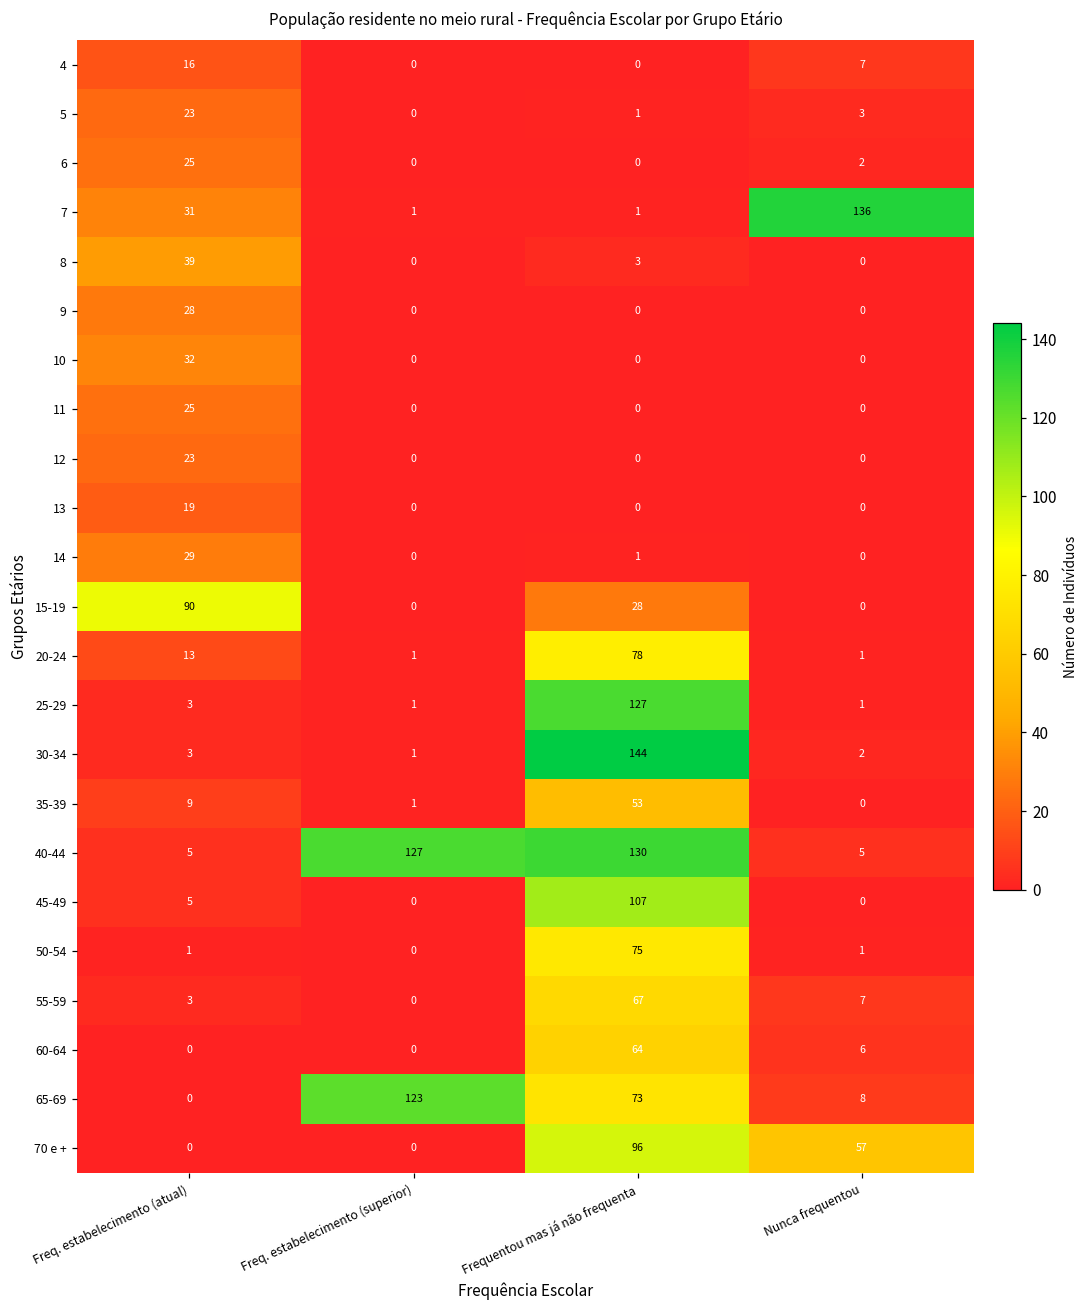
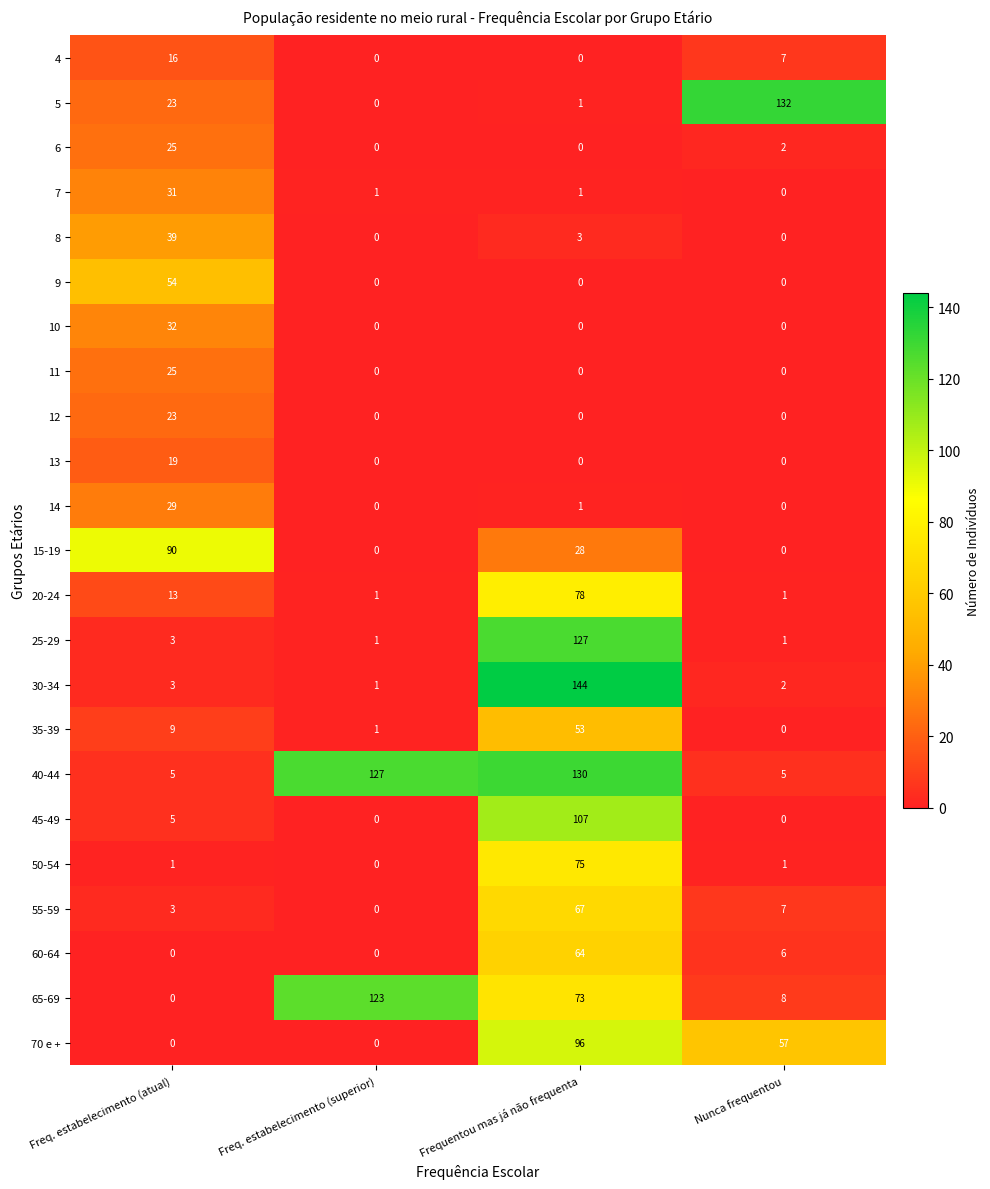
  {
    "4": {
      "Freq. estabelecimento (atual)": 16,
      "Freq. estabelecimento (superior)": 0,
      "Frequentou mas já não frequenta": 0,
      "Nunca frequentou": 7
    },
    "5": {
      "Freq. estabelecimento (atual)": 23,
      "Freq. estabelecimento (superior)": 0,
      "Frequentou mas já não frequenta": 1,
-     "Nunca frequentou": 3
+     "Nunca frequentou": 132
    },
    "6": {
      "Freq. estabelecimento (atual)": 25,
      "Freq. estabelecimento (superior)": 0,
      "Frequentou mas já não frequenta": 0,
      "Nunca frequentou": 2
    },
    "7": {
      "Freq. estabelecimento (atual)": 31,
      "Freq. estabelecimento (superior)": 1,
      "Frequentou mas já não frequenta": 1,
-     "Nunca frequentou": 136
+     "Nunca frequentou": 0
    },
    "8": {
      "Freq. estabelecimento (atual)": 39,
      "Freq. estabelecimento (superior)": 0,
      "Frequentou mas já não frequenta": 3,
      "Nunca frequentou": 0
    },
    "9": {
-     "Freq. estabelecimento (atual)": 28,
+     "Freq. estabelecimento (atual)": 54,
      "Freq. estabelecimento (superior)": 0,
      "Frequentou mas já não frequenta": 0,
      "Nunca frequentou": 0
    },
    "10": {
      "Freq. estabelecimento (atual)": 32,
      "Freq. estabelecimento (superior)": 0,
      "Frequentou mas já não frequenta": 0,
      "Nunca frequentou": 0
    },
    "11": {
      "Freq. estabelecimento (atual)": 25,
      "Freq. estabelecimento (superior)": 0,
      "Frequentou mas já não frequenta": 0,
      "Nunca frequentou": 0
    },
    "12": {
      "Freq. estabelecimento (atual)": 23,
      "Freq. estabelecimento (superior)": 0,
      "Frequentou mas já não frequenta": 0,
      "Nunca frequentou": 0
    },
    "13": {
      "Freq. estabelecimento (atual)": 19,
      "Freq. estabelecimento (superior)": 0,
      "Frequentou mas já não frequenta": 0,
      "Nunca frequentou": 0
    },
    "14": {
      "Freq. estabelecimento (atual)": 29,
      "Freq. estabelecimento (superior)": 0,
      "Frequentou mas já não frequenta": 1,
      "Nunca frequentou": 0
    },
    "15-19": {
      "Freq. estabelecimento (atual)": 90,
      "Freq. estabelecimento (superior)": 0,
      "Frequentou mas já não frequenta": 28,
      "Nunca frequentou": 0
    },
    "20-24": {
      "Freq. estabelecimento (atual)": 13,
      "Freq. estabelecimento (superior)": 1,
      "Frequentou mas já não frequenta": 78,
      "Nunca frequentou": 1
    },
    "25-29": {
      "Freq. estabelecimento (atual)": 3,
      "Freq. estabelecimento (superior)": 1,
      "Frequentou mas já não frequenta": 127,
      "Nunca frequentou": 1
    },
    "30-34": {
      "Freq. estabelecimento (atual)": 3,
      "Freq. estabelecimento (superior)": 1,
      "Frequentou mas já não frequenta": 144,
      "Nunca frequentou": 2
    },
    "35-39": {
      "Freq. estabelecimento (atual)": 9,
      "Freq. estabelecimento (superior)": 1,
      "Frequentou mas já não frequenta": 53,
      "Nunca frequentou": 0
    },
    "40-44": {
      "Freq. estabelecimento (atual)": 5,
      "Freq. estabelecimento (superior)": 127,
      "Frequentou mas já não frequenta": 130,
      "Nunca frequentou": 5
    },
    "45-49": {
      "Freq. estabelecimento (atual)": 5,
      "Freq. estabelecimento (superior)": 0,
      "Frequentou mas já não frequenta": 107,
      "Nunca frequentou": 0
    },
    "50-54": {
      "Freq. estabelecimento (atual)": 1,
      "Freq. estabelecimento (superior)": 0,
      "Frequentou mas já não frequenta": 75,
      "Nunca frequentou": 1
    },
    "55-59": {
      "Freq. estabelecimento (atual)": 3,
      "Freq. estabelecimento (superior)": 0,
      "Frequentou mas já não frequenta": 67,
      "Nunca frequentou": 7
    },
    "60-64": {
      "Freq. estabelecimento (atual)": 0,
      "Freq. estabelecimento (superior)": 0,
      "Frequentou mas já não frequenta": 64,
      "Nunca frequentou": 6
    },
    "65-69": {
      "Freq. estabelecimento (atual)": 0,
      "Freq. estabelecimento (superior)": 123,
      "Frequentou mas já não frequenta": 73,
      "Nunca frequentou": 8
    },
    "70 e +": {
      "Freq. estabelecimento (atual)": 0,
      "Freq. estabelecimento (superior)": 0,
      "Frequentou mas já não frequenta": 96,
      "Nunca frequentou": 57
    }
  }
